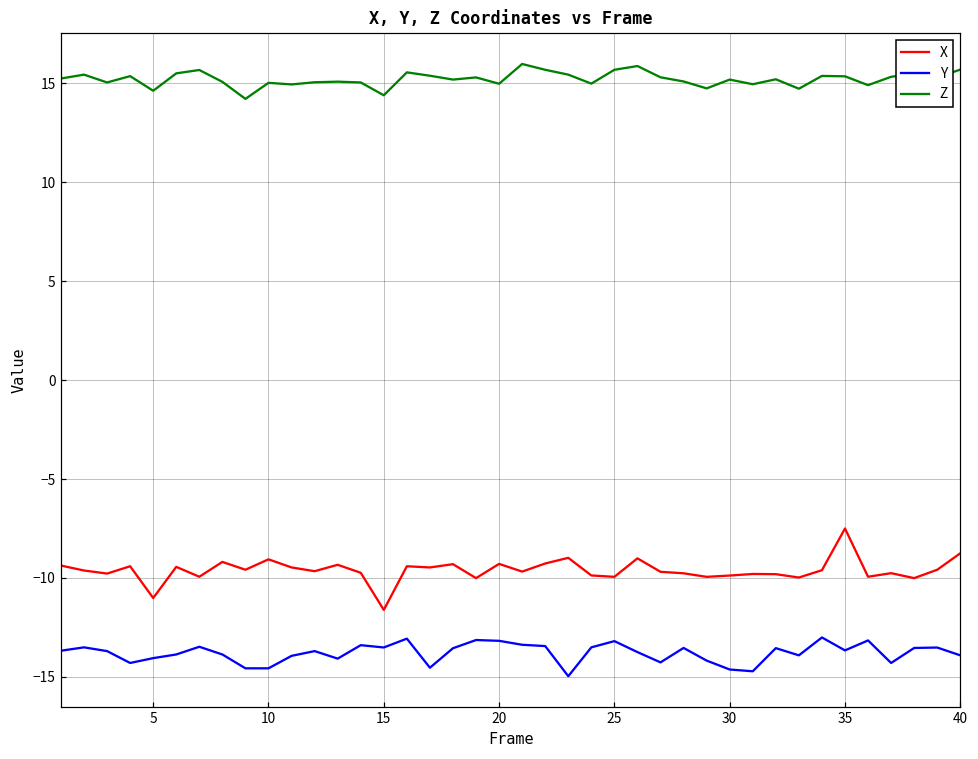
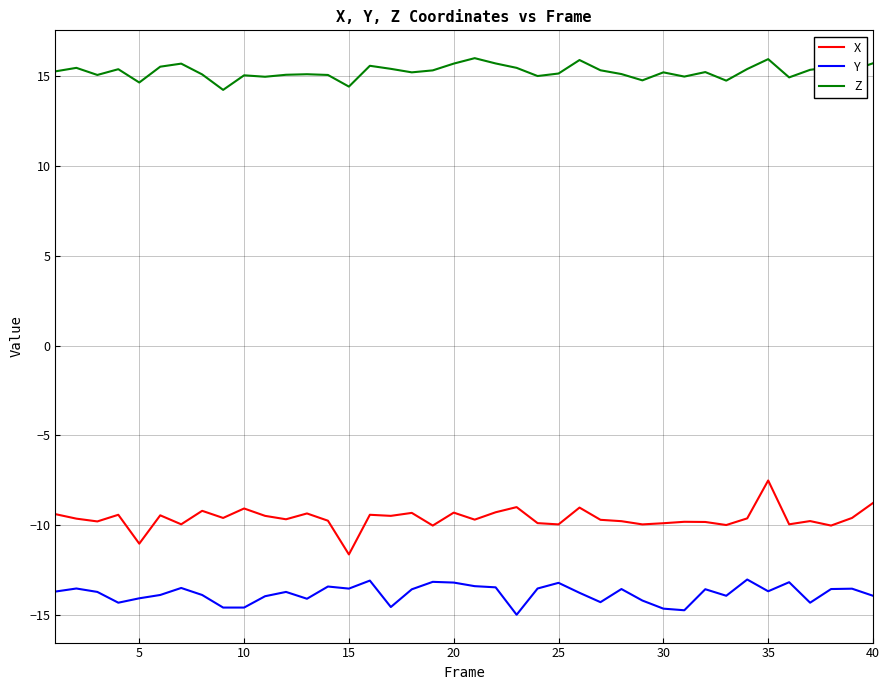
  {
    "X": {
      "5": -11.0,
      "10": -9.1,
      "15": -11.6,
      "20": -9.3,
      "25": -9.9,
      "30": -9.9,
      "35": -7.5,
      "40": -8.8
    },
    "Y": {
      "5": -14.1,
      "10": -14.6,
      "15": -13.5,
      "20": -13.2,
      "25": -13.2,
      "30": -14.6,
      "35": -13.7,
      "40": -13.9
    },
    "Z": {
      "5": 14.6,
      "10": 15.0,
      "15": 14.4,
-     "20": 15.0,
-     "25": 15.7,
+     "20": 15.7,
+     "25": 15.1,
      "30": 15.2,
-     "35": 15.4,
+     "35": 15.9,
      "40": 15.7
    }
  }
